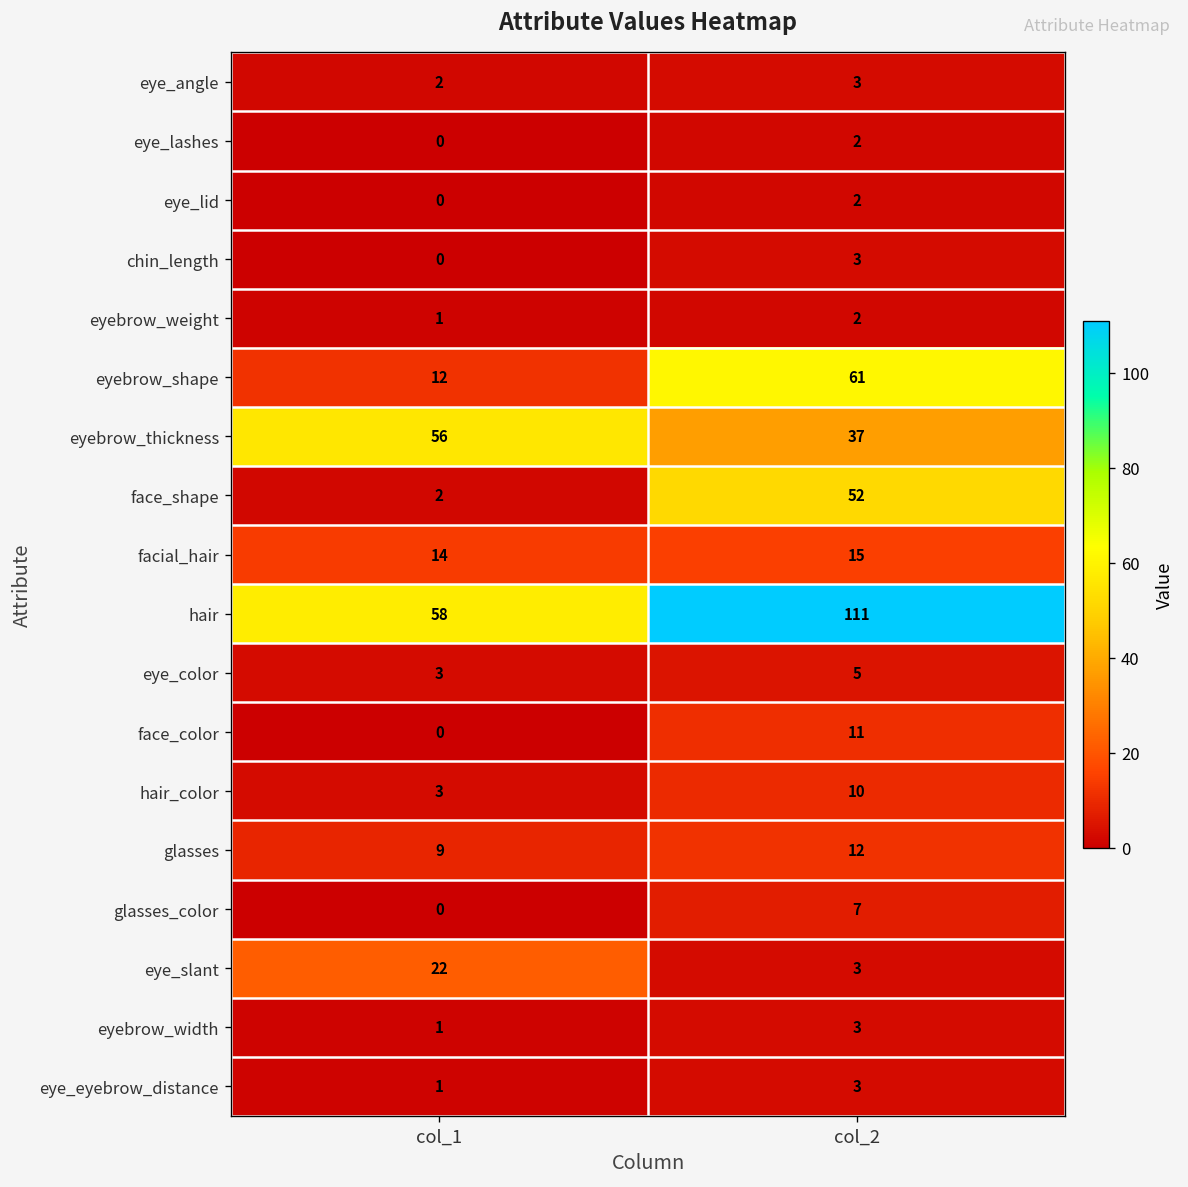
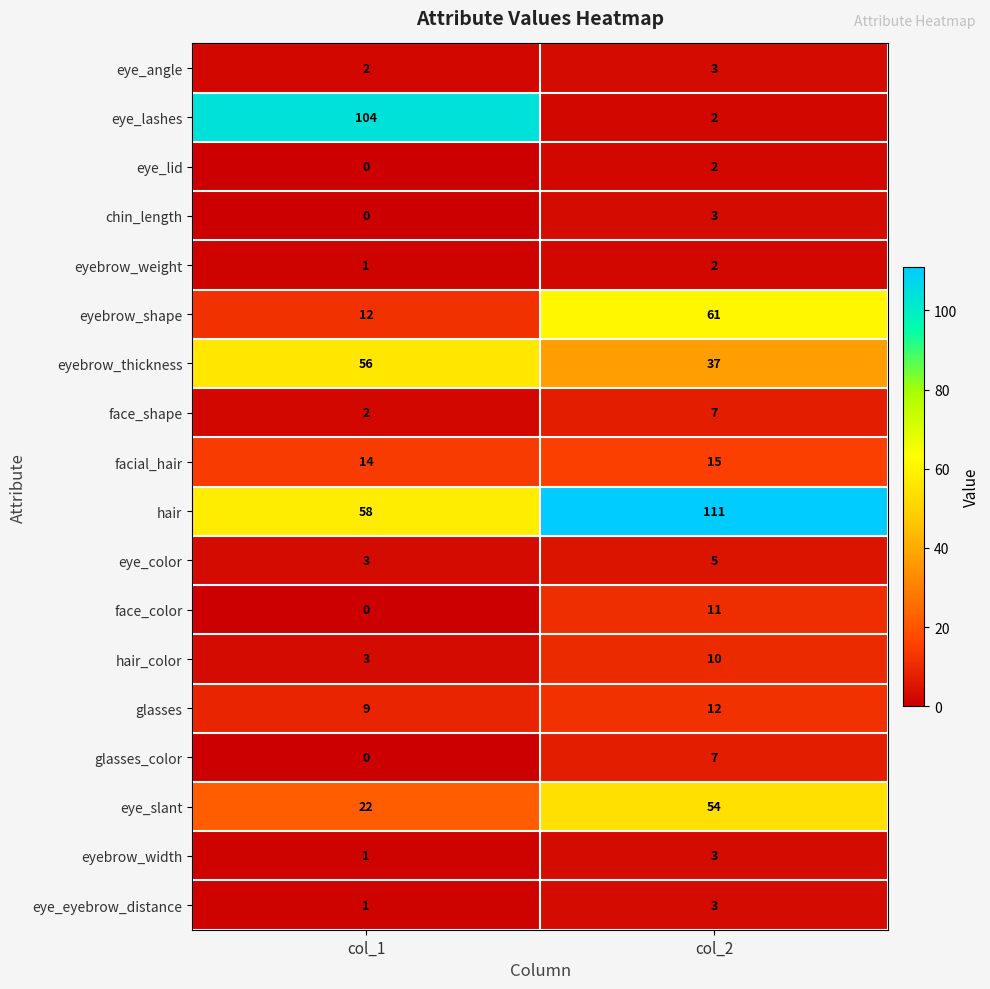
  {
    "eye_angle": {
      "col_1": 2,
      "col_2": 3
    },
    "eye_lashes": {
-     "col_1": 0,
+     "col_1": 104,
      "col_2": 2
    },
    "eye_lid": {
      "col_1": 0,
      "col_2": 2
    },
    "chin_length": {
      "col_1": 0,
      "col_2": 3
    },
    "eyebrow_weight": {
      "col_1": 1,
      "col_2": 2
    },
    "eyebrow_shape": {
      "col_1": 12,
      "col_2": 61
    },
    "eyebrow_thickness": {
      "col_1": 56,
      "col_2": 37
    },
    "face_shape": {
      "col_1": 2,
-     "col_2": 52
+     "col_2": 7
    },
    "facial_hair": {
      "col_1": 14,
      "col_2": 15
    },
    "hair": {
      "col_1": 58,
      "col_2": 111
    },
    "eye_color": {
      "col_1": 3,
      "col_2": 5
    },
    "face_color": {
      "col_1": 0,
      "col_2": 11
    },
    "hair_color": {
      "col_1": 3,
      "col_2": 10
    },
    "glasses": {
      "col_1": 9,
      "col_2": 12
    },
    "glasses_color": {
      "col_1": 0,
      "col_2": 7
    },
    "eye_slant": {
      "col_1": 22,
-     "col_2": 3
+     "col_2": 54
    },
    "eyebrow_width": {
      "col_1": 1,
      "col_2": 3
    },
    "eye_eyebrow_distance": {
      "col_1": 1,
      "col_2": 3
    }
  }
